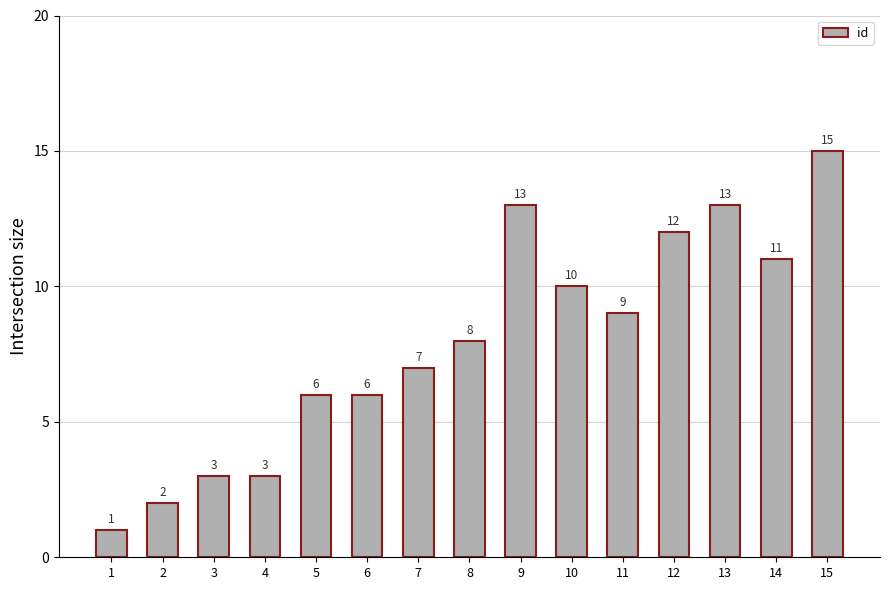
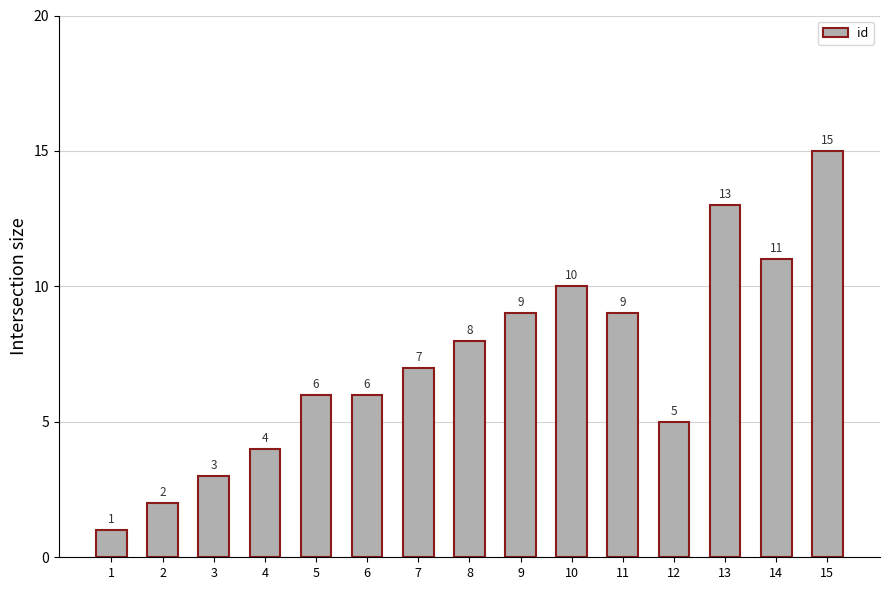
  {
    "1": 1,
    "2": 2,
    "3": 3,
-   "4": 3,
+   "4": 4,
    "5": 6,
    "6": 6,
    "7": 7,
    "8": 8,
-   "9": 13,
+   "9": 9,
    "10": 10,
    "11": 9,
-   "12": 12,
+   "12": 5,
    "13": 13,
    "14": 11,
    "15": 15
  }
